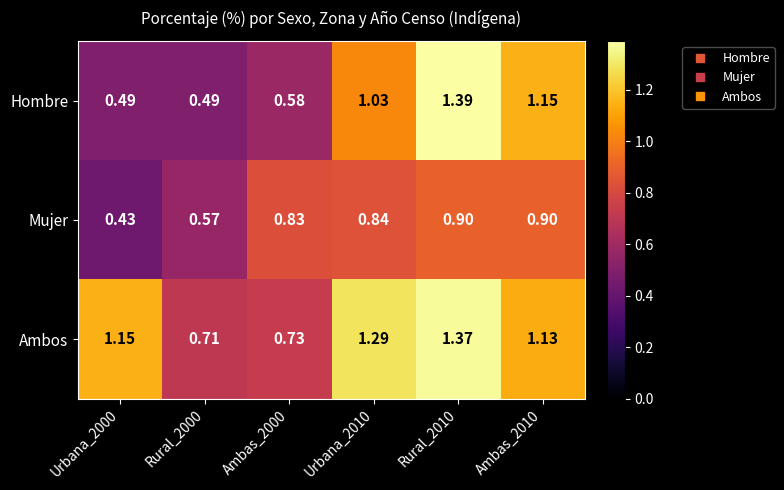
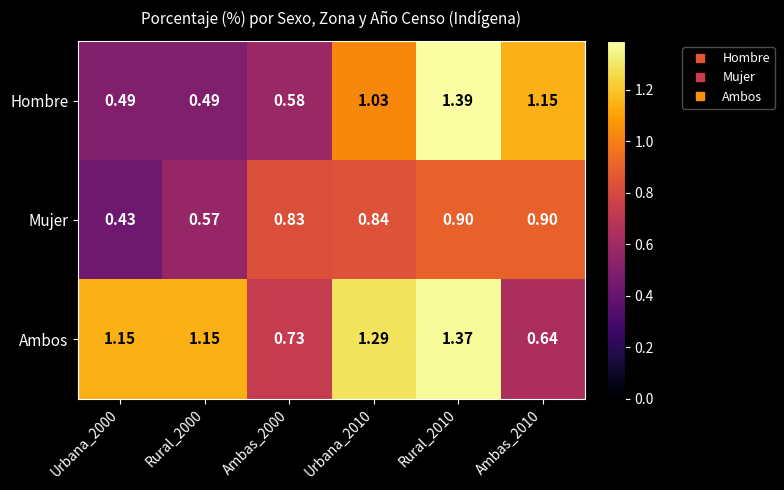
  {
    "Hombre": {
      "Urbana_2000": 0.49,
      "Rural_2000": 0.49,
      "Ambas_2000": 0.58,
      "Urbana_2010": 1.03,
      "Rural_2010": 1.39,
      "Ambas_2010": 1.15
    },
    "Mujer": {
      "Urbana_2000": 0.43,
      "Rural_2000": 0.57,
      "Ambas_2000": 0.83,
      "Urbana_2010": 0.84,
      "Rural_2010": 0.90,
      "Ambas_2010": 0.90
    },
    "Ambos": {
      "Urbana_2000": 1.15,
-     "Rural_2000": 0.71,
+     "Rural_2000": 1.15,
      "Ambas_2000": 0.73,
      "Urbana_2010": 1.29,
      "Rural_2010": 1.37,
-     "Ambas_2010": 1.13
+     "Ambas_2010": 0.64
    }
  }
